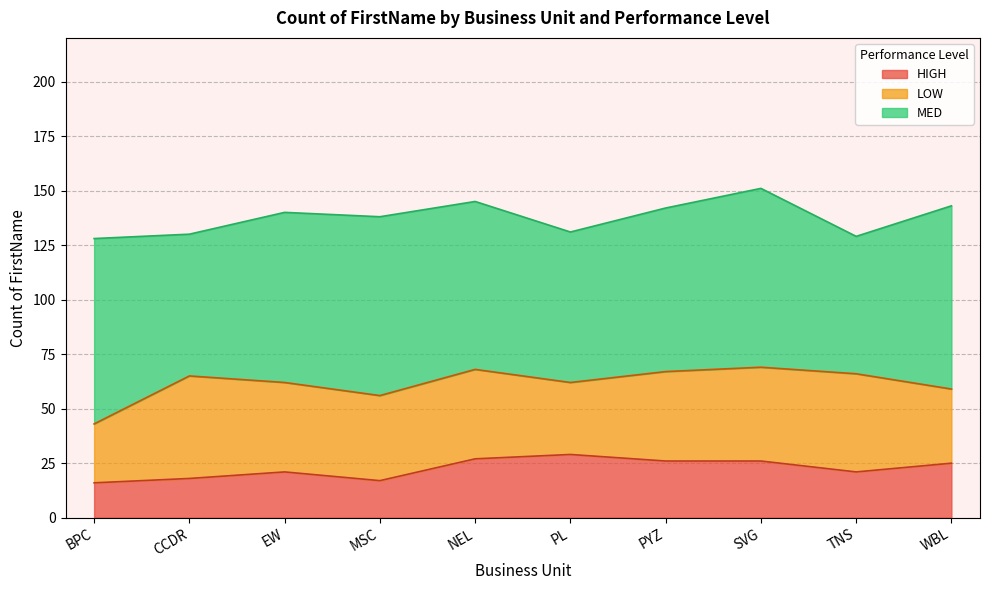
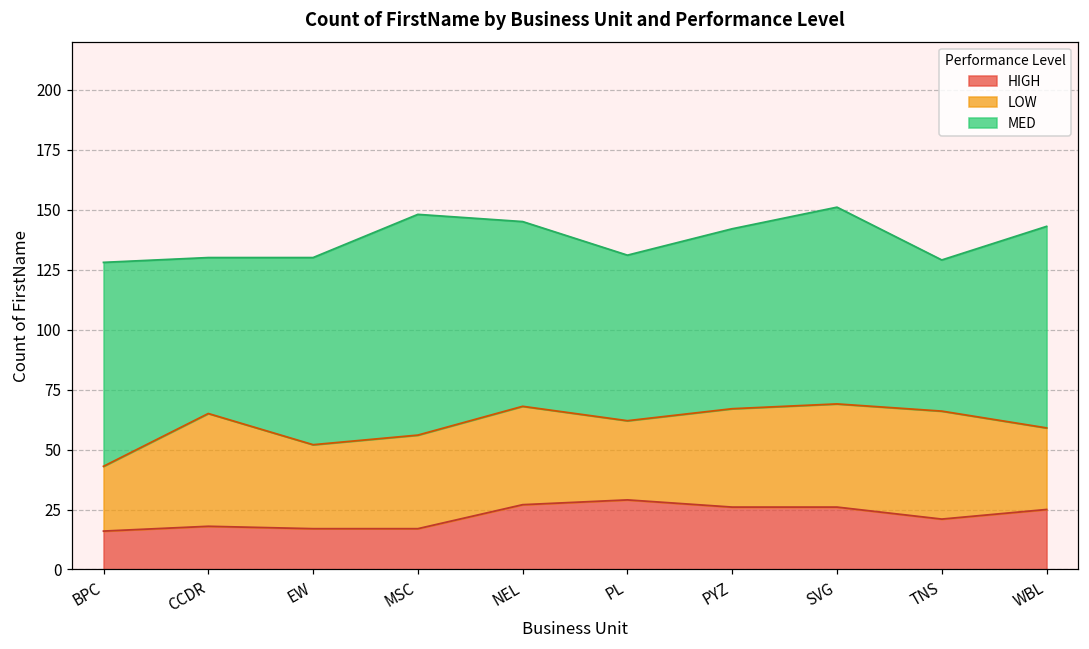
  {
    "HIGH": {
      "BPC": 16,
      "CCDR": 18,
-     "EW": 21,
+     "EW": 17,
      "MSC": 17,
      "NEL": 27,
      "PL": 29,
      "PYZ": 26,
      "SVG": 26,
      "TNS": 21,
      "WBL": 25
    },
    "LOW": {
      "BPC": 27,
      "CCDR": 47,
-     "EW": 41,
+     "EW": 35,
      "MSC": 39,
      "NEL": 41,
      "PL": 33,
      "PYZ": 41,
      "SVG": 43,
      "TNS": 45,
      "WBL": 34
    },
    "MED": {
      "BPC": 85,
      "CCDR": 65,
      "EW": 78,
-     "MSC": 82,
+     "MSC": 92,
      "NEL": 77,
      "PL": 69,
      "PYZ": 75,
      "SVG": 82,
      "TNS": 63,
      "WBL": 84
    }
  }
